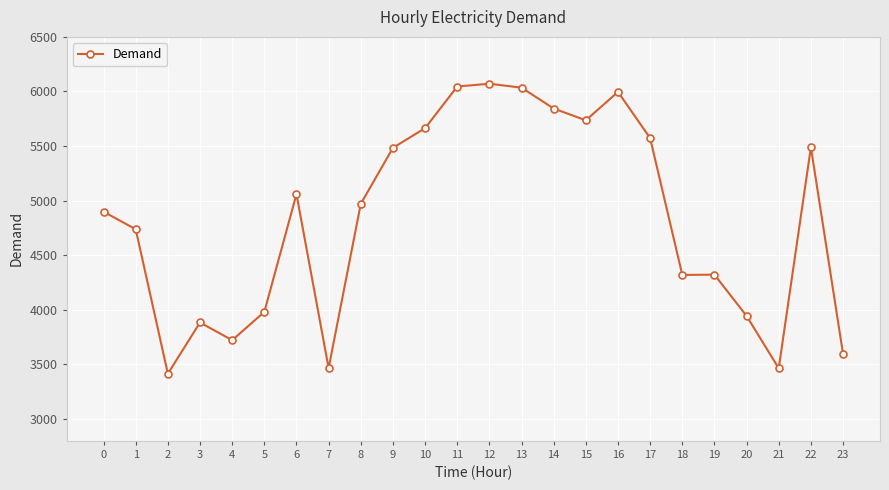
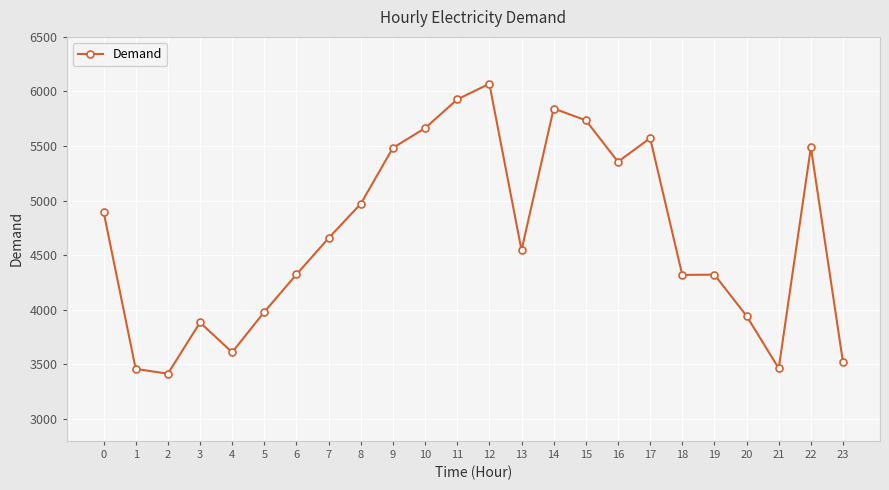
  {
    "0": 4900,
-   "1": 4740,
+   "1": 3460,
    "2": 3420,
    "3": 3880,
-   "4": 3720,
+   "4": 3610,
    "5": 3980,
-   "6": 5060,
-   "7": 3470,
+   "6": 4320,
+   "7": 4660,
    "8": 4970,
    "9": 5480,
    "10": 5660,
-   "11": 6050,
+   "11": 5930,
    "12": 6070,
-   "13": 6040,
+   "13": 4550,
    "14": 5840,
    "15": 5740,
-   "16": 6000,
+   "16": 5360,
    "17": 5570,
    "18": 4320,
    "19": 4320,
    "20": 3940,
    "21": 3460,
    "22": 5490,
-   "23": 3600
+   "23": 3520
  }
